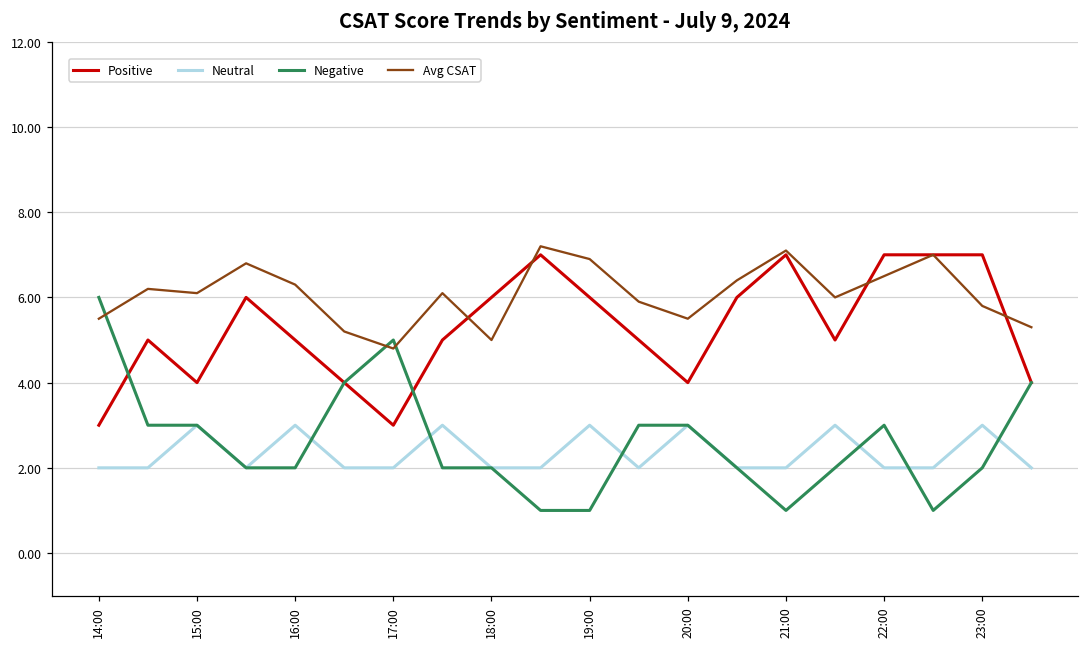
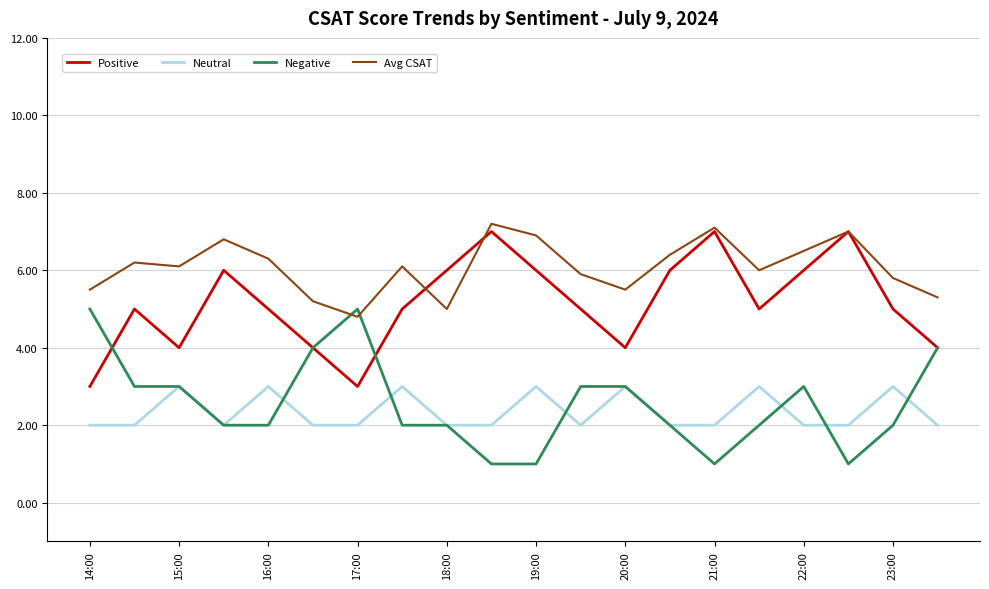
  {
    "Positive": {
      "14:00": 3,
      "15:00": 4,
      "16:00": 5,
      "17:00": 3,
      "18:00": 6,
      "19:00": 6,
      "20:00": 4,
      "21:00": 7,
-     "22:00": 7,
-     "23:00": 7
+     "22:00": 6,
+     "23:00": 5
    },
    "Neutral": {
      "14:00": 2,
      "16:00": 3,
      "17:00": 2,
      "19:00": 3,
      "21:00": 2,
      "22:00": 2,
      "23:00": 3
    },
    "Negative": {
-     "14:00": 6,
+     "14:00": 5,
      "16:00": 2,
      "17:00": 5,
      "19:00": 1,
      "21:00": 1,
      "22:00": 3,
      "23:00": 2
    },
    "Avg CSAT": {
      "14:00": 5.5,
      "15:00": 6.1,
      "16:00": 6.3,
      "17:00": 4.8,
      "18:00": 5,
      "19:00": 6.9,
      "20:00": 5.5,
      "21:00": 7.1,
      "22:00": 6.5,
      "23:00": 5.8
    }
  }
